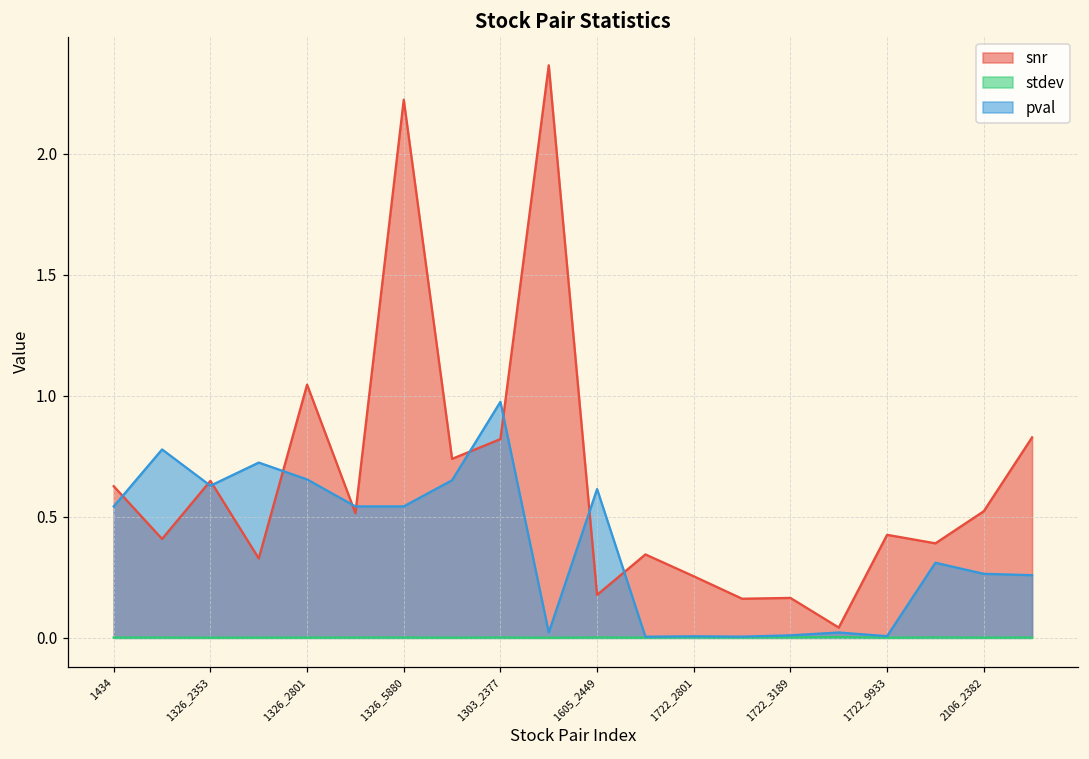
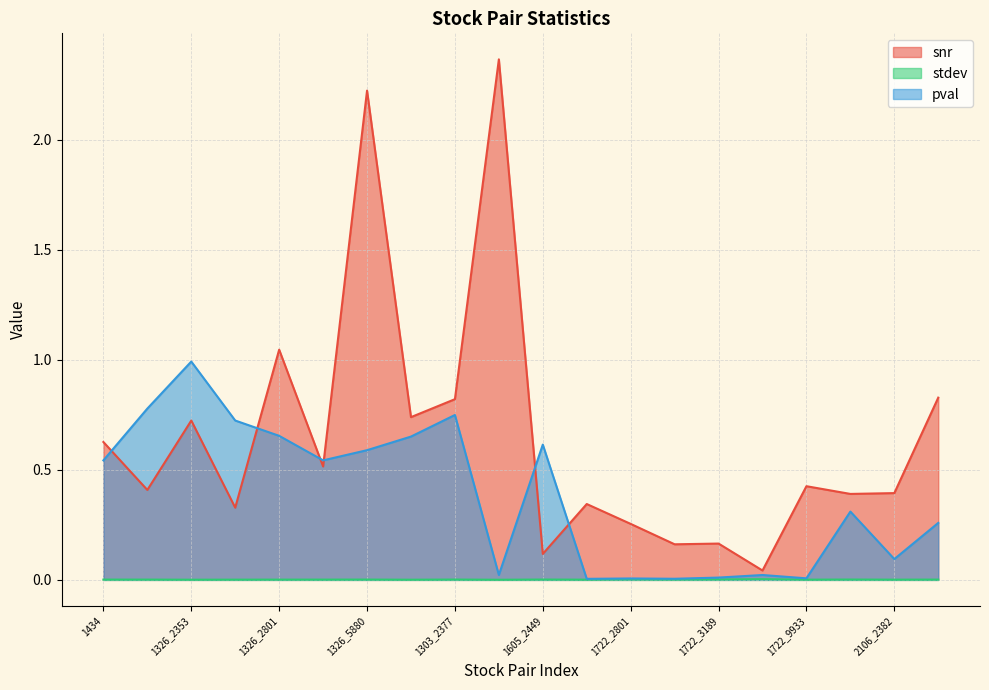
  {
    "snr": {
      "1434": 0.63,
-     "1326_2353": 0.65,
+     "1326_2353": 0.72,
      "1326_2801": 1.05,
      "1326_5880": 2.22,
      "1303_2377": 0.82,
-     "1605_2449": 0.18,
+     "1605_2449": 0.12,
      "1722_2801": 0.25,
      "1722_3189": 0.16,
      "1722_9933": 0.43,
-     "2106_2382": 0.52
+     "2106_2382": 0.39
    },
    "stdev": {
      "1434": 0.00,
      "1326_2353": 0.00,
      "1326_2801": 0.00,
      "1326_5880": 0.00,
      "1303_2377": 0.00,
      "1605_2449": 0.00,
      "2106_2382": 0.00
    },
    "pval": {
      "1434": 0.54,
-     "1326_2353": 0.63,
+     "1326_2353": 0.99,
      "1326_2801": 0.65,
-     "1326_5880": 0.54,
-     "1303_2377": 0.97,
+     "1326_5880": 0.59,
+     "1303_2377": 0.75,
      "1605_2449": 0.61,
-     "2106_2382": 0.26
+     "2106_2382": 0.09
    }
  }
